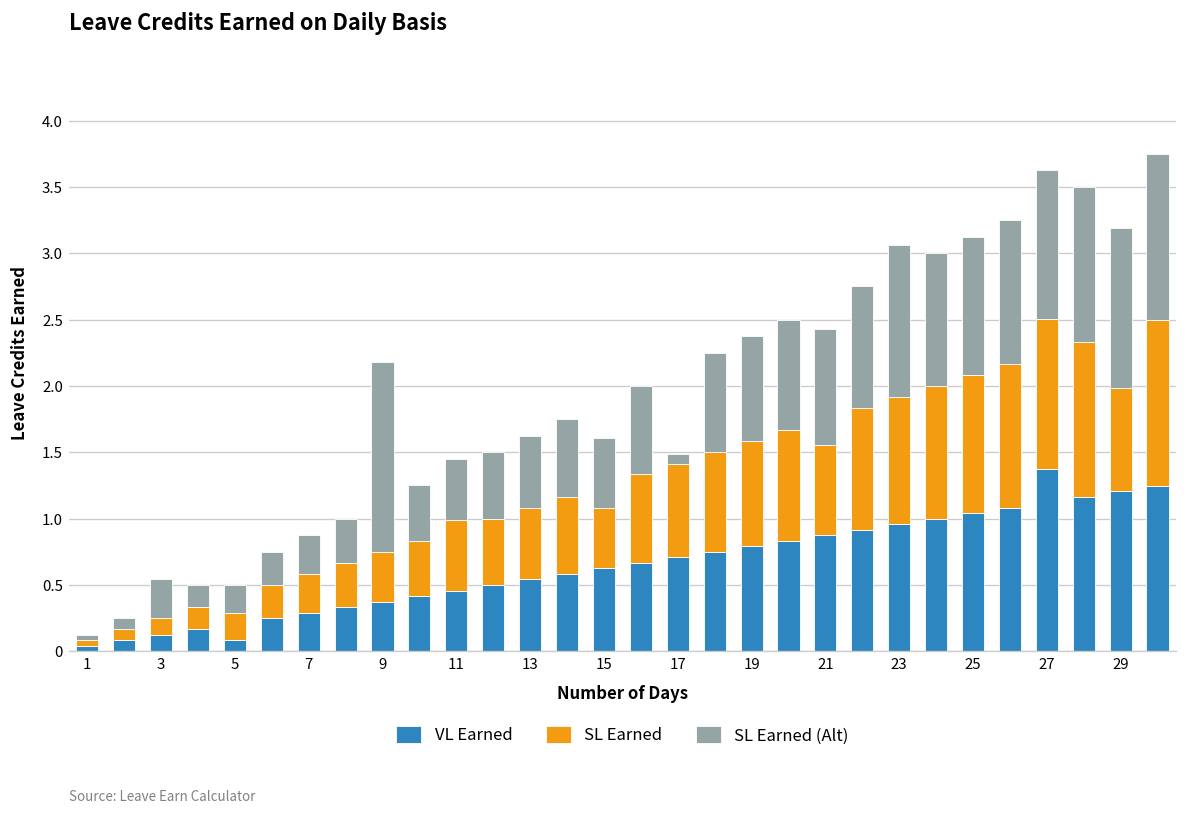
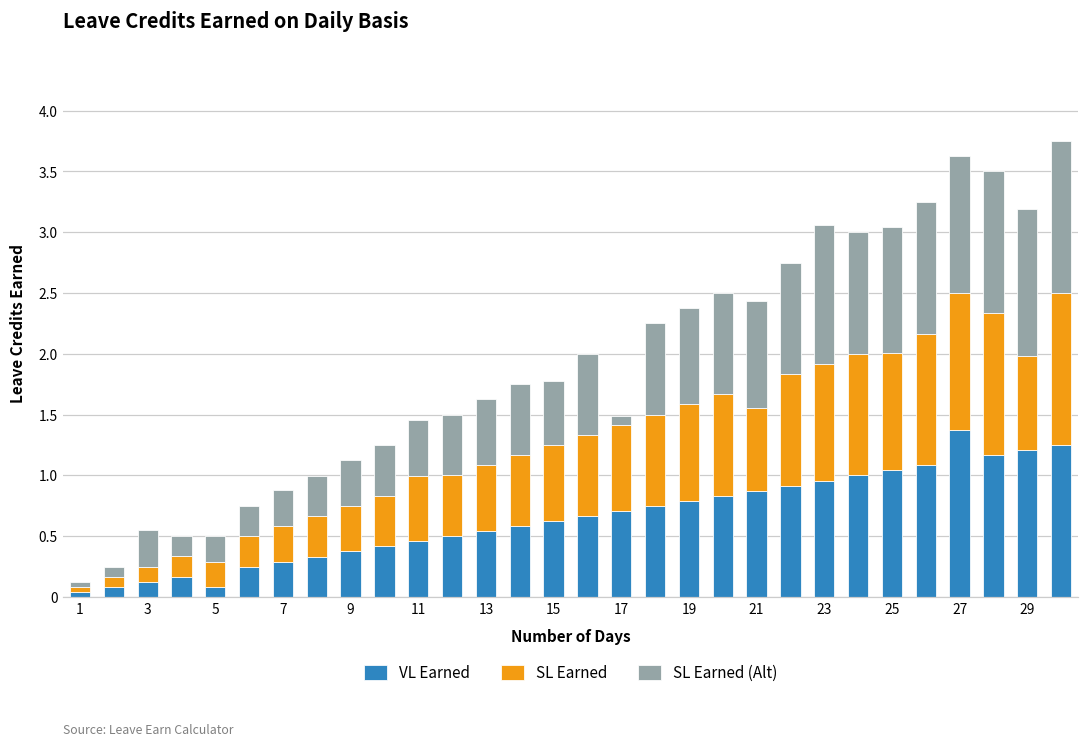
  {
    "VL Earned": {
      "1": 0.04,
      "3": 0.13,
      "5": 0.08,
      "7": 0.29,
      "9": 0.38,
      "11": 0.46,
      "13": 0.54,
      "15": 0.63,
      "17": 0.71,
      "19": 0.79,
      "21": 0.88,
      "23": 0.96,
      "25": 1.04,
      "27": 1.38,
      "29": 1.21
    },
    "SL Earned": {
      "1": 0.04,
      "3": 0.13,
      "5": 0.21,
      "7": 0.29,
      "9": 0.38,
      "11": 0.54,
      "13": 0.54,
-     "15": 0.45,
+     "15": 0.63,
      "17": 0.71,
      "19": 0.79,
      "21": 0.68,
      "23": 0.96,
-     "25": 1.04,
+     "25": 0.96,
      "27": 1.13,
      "29": 0.78
    },
    "SL Earned (Alt)": {
      "1": 0.04,
      "3": 0.30,
      "5": 0.21,
      "7": 0.29,
-     "9": 1.43,
+     "9": 0.38,
      "11": 0.46,
      "13": 0.54,
      "15": 0.53,
      "17": 0.07,
      "19": 0.79,
      "21": 0.88,
      "23": 1.15,
      "25": 1.04,
      "27": 1.13,
      "29": 1.21
    }
  }
